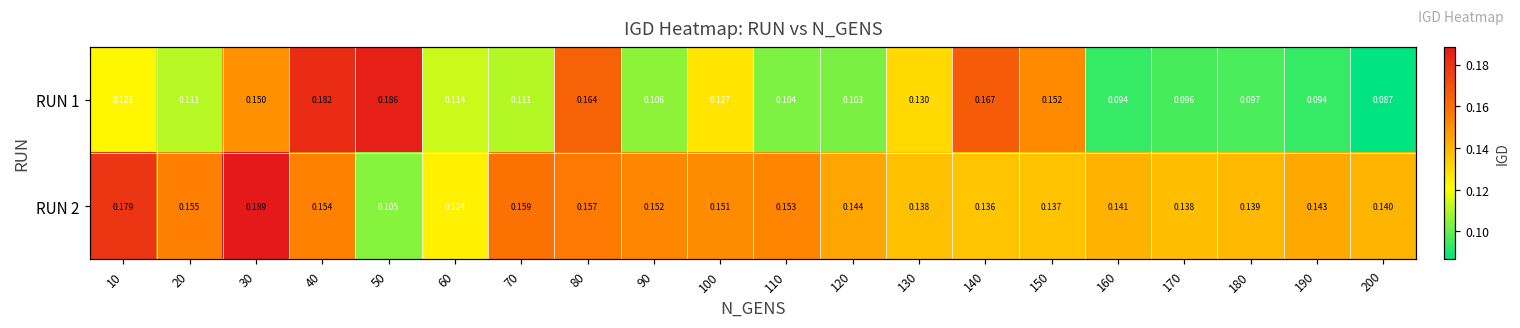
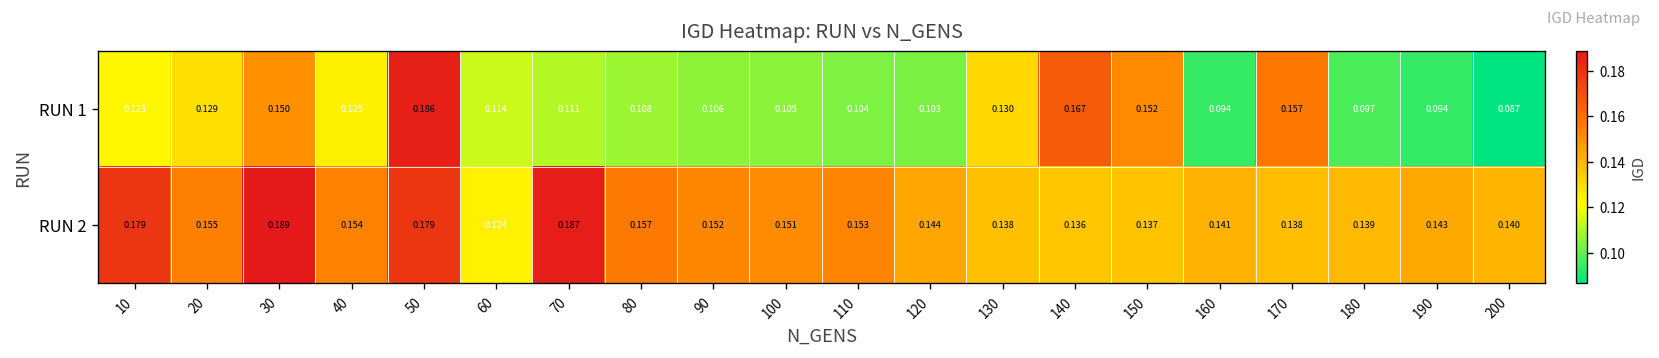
  {
    "RUN 1": {
      "10": 0.123,
-     "20": 0.111,
+     "20": 0.129,
      "30": 0.150,
-     "40": 0.182,
+     "40": 0.125,
      "50": 0.186,
      "60": 0.114,
      "70": 0.111,
-     "80": 0.164,
+     "80": 0.108,
      "90": 0.106,
-     "100": 0.127,
+     "100": 0.105,
      "110": 0.104,
      "120": 0.103,
      "130": 0.130,
      "140": 0.167,
      "150": 0.152,
      "160": 0.094,
-     "170": 0.096,
+     "170": 0.157,
      "180": 0.097,
      "190": 0.094,
      "200": 0.087
    },
    "RUN 2": {
      "10": 0.179,
      "20": 0.155,
      "30": 0.189,
      "40": 0.154,
-     "50": 0.105,
+     "50": 0.179,
      "60": 0.124,
-     "70": 0.159,
+     "70": 0.187,
      "80": 0.157,
      "90": 0.152,
      "100": 0.151,
      "110": 0.153,
      "120": 0.144,
      "130": 0.138,
      "140": 0.136,
      "150": 0.137,
      "160": 0.141,
      "170": 0.138,
      "180": 0.139,
      "190": 0.143,
      "200": 0.140
    }
  }
